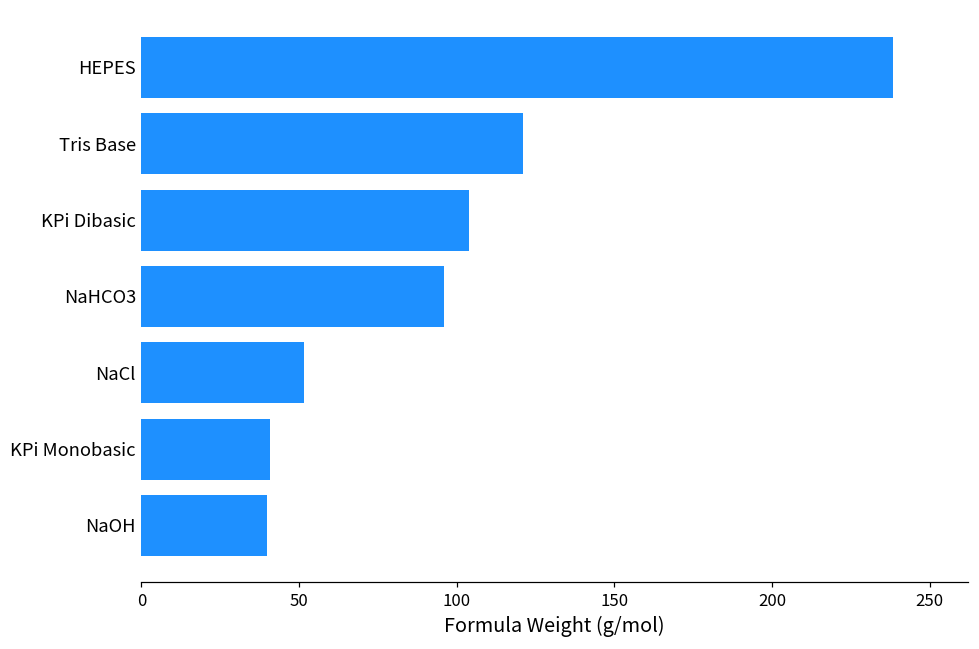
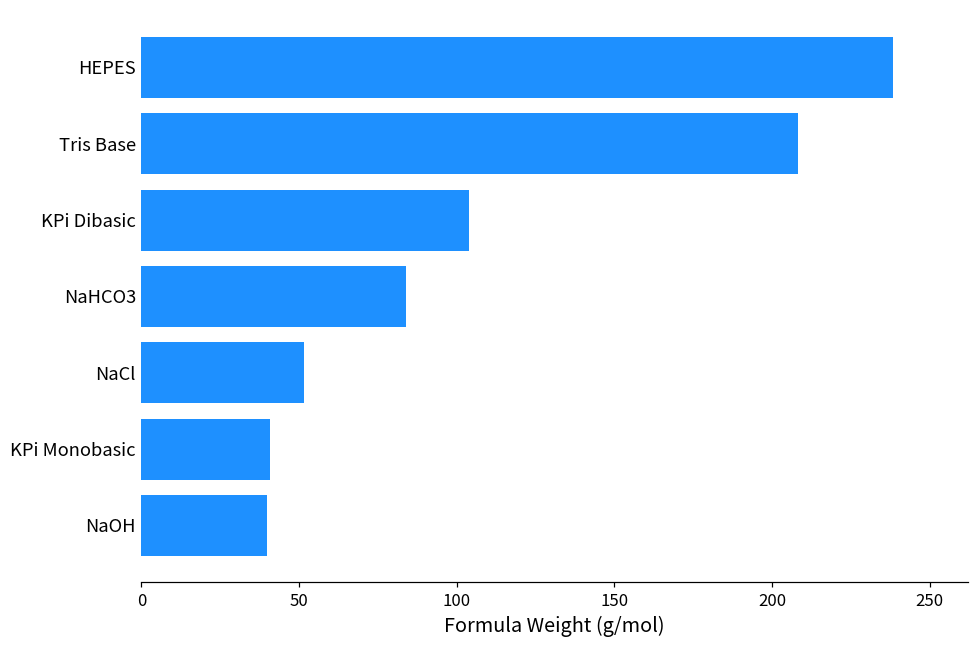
  {
    "HEPES": 238,
-   "Tris Base": 121,
+   "Tris Base": 208,
    "KPi Dibasic": 104,
-   "NaHCO3": 96,
+   "NaHCO3": 84,
    "NaCl": 51,
    "KPi Monobasic": 41,
    "NaOH": 40
  }
